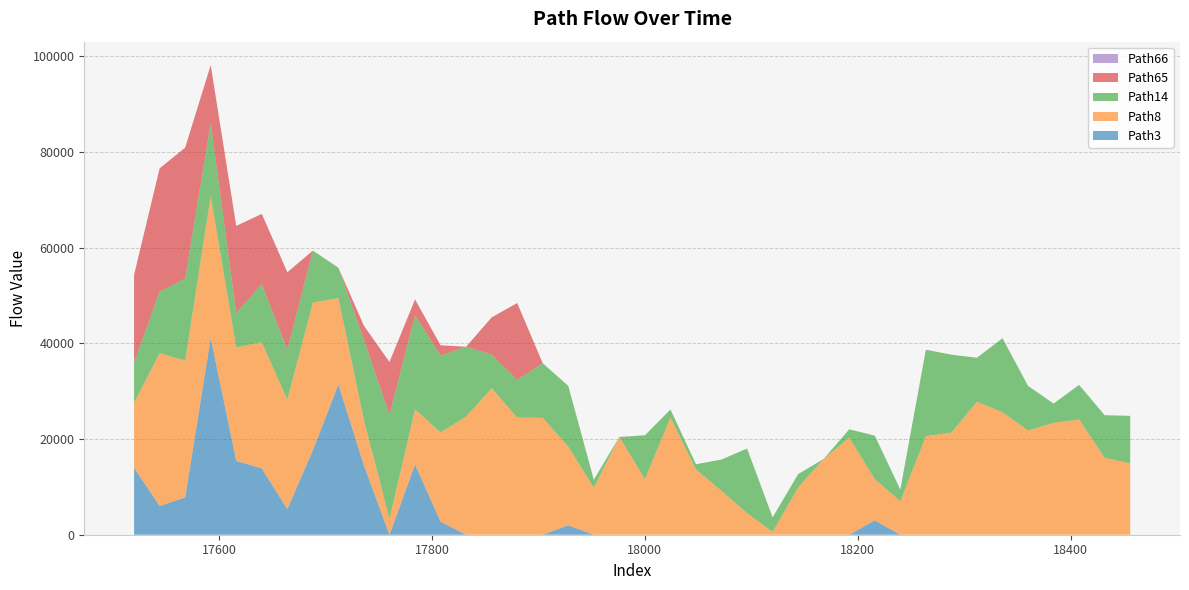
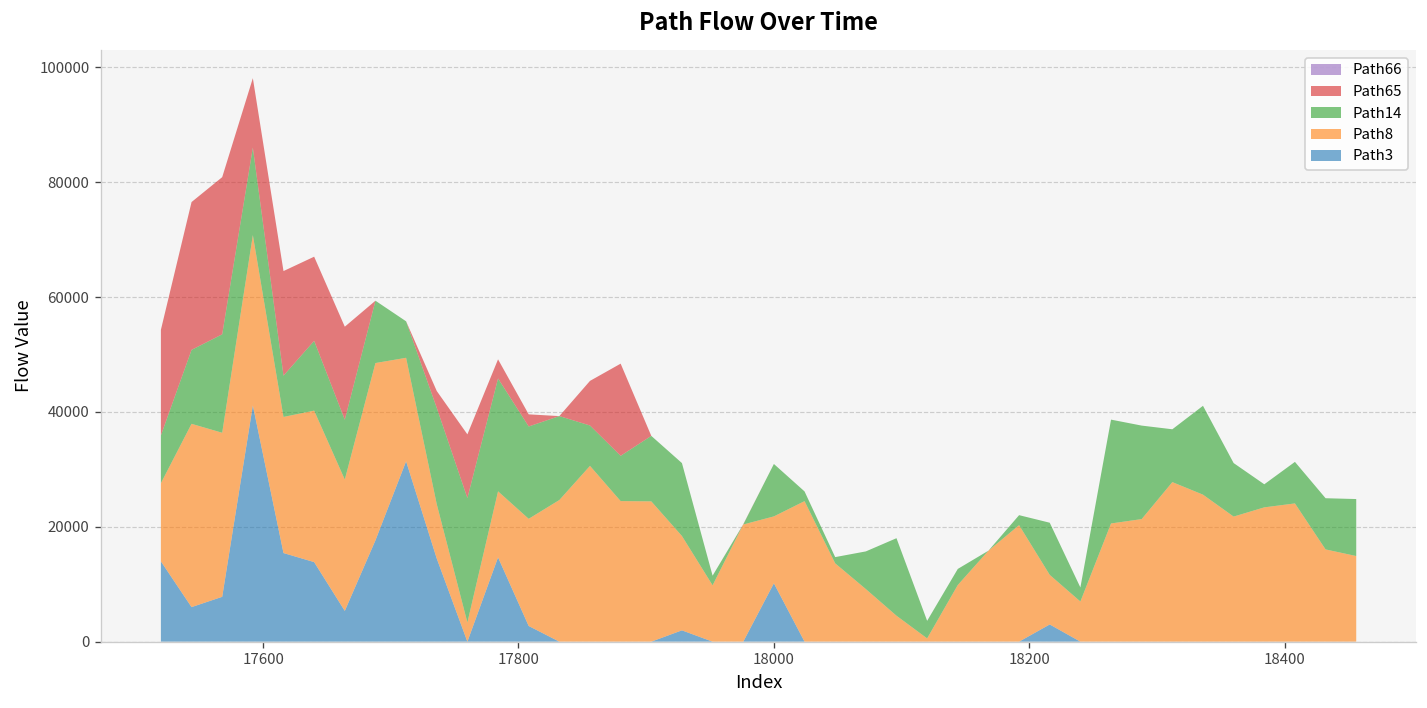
  {
    "Path3": {
-     "18000": 0
+     "18000": 10000
    },
    "Path8": {
      "18000": 12000
    }
  }
